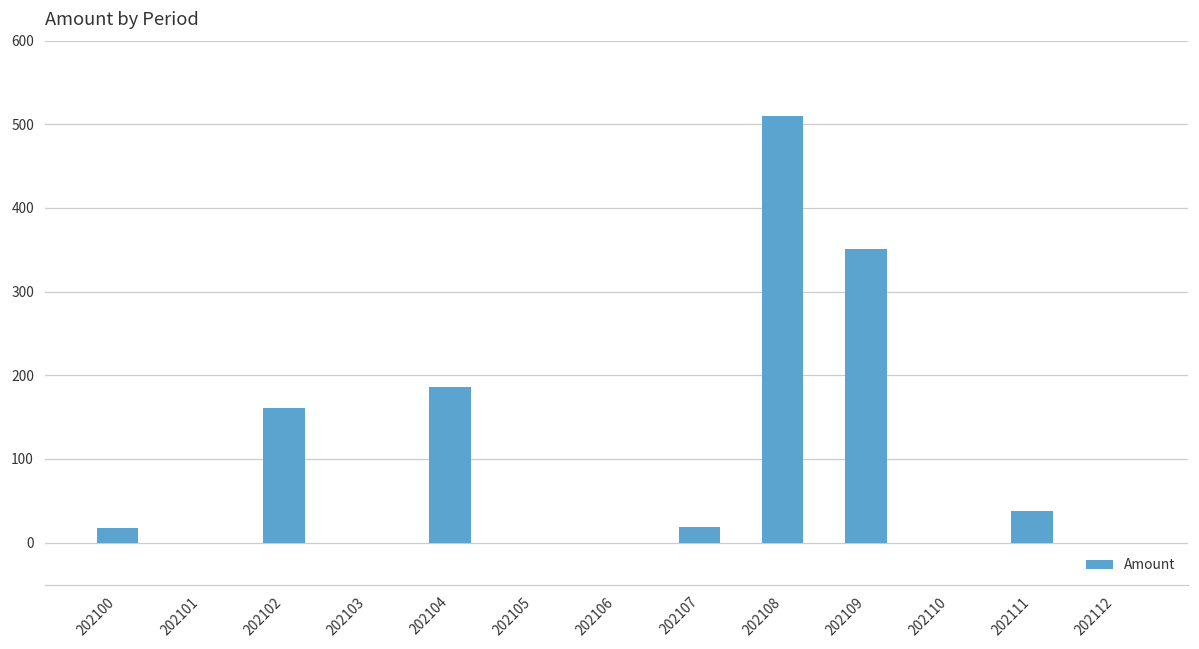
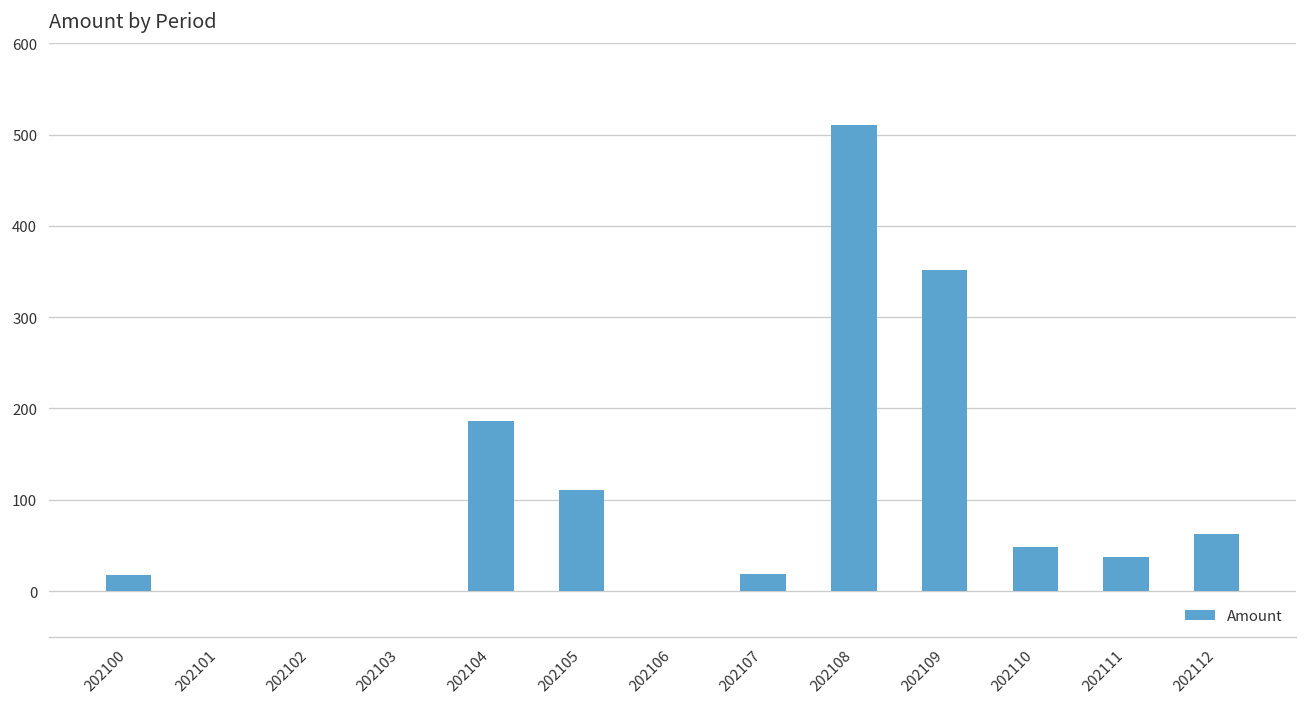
  {
    "202100": 20,
    "202101": 0,
-   "202102": 160,
+   "202102": 0,
    "202103": 0,
    "202104": 190,
-   "202105": 0,
+   "202105": 110,
    "202106": 0,
    "202107": 20,
    "202108": 510,
    "202109": 350,
-   "202110": 0,
+   "202110": 50,
    "202111": 40,
-   "202112": 0
+   "202112": 60
  }
